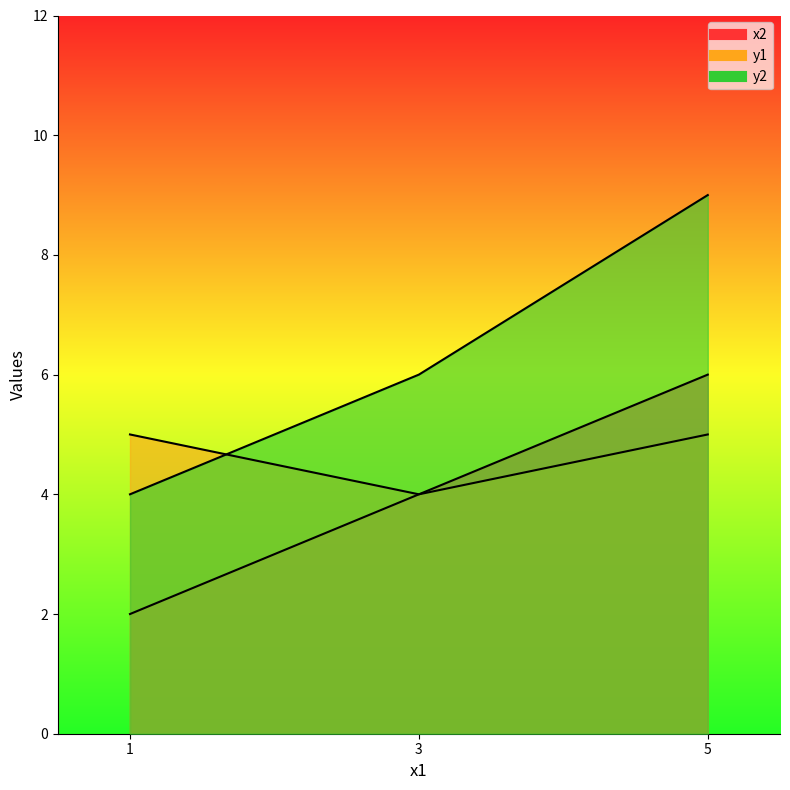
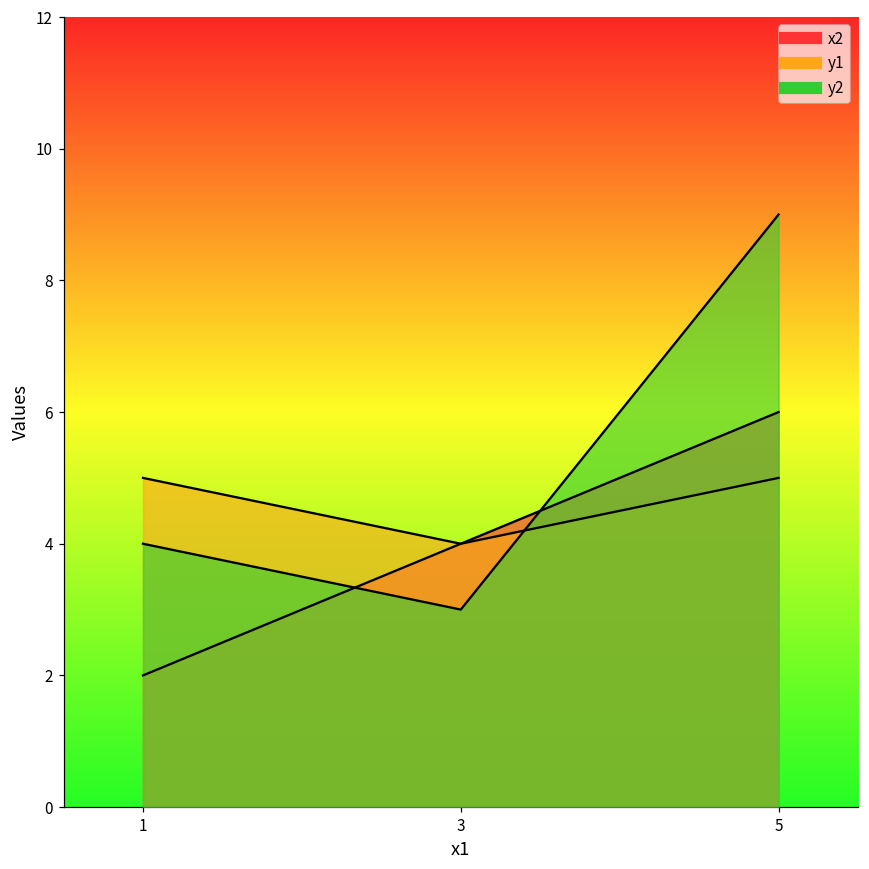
  {
    "x2": {
      "1": 2,
      "5": 6
    },
    "y1": {
      "1": 5,
      "5": 5
    },
    "y2": {
      "1": 4,
-     "3": 6,
+     "3": 3,
      "5": 9
    }
  }
